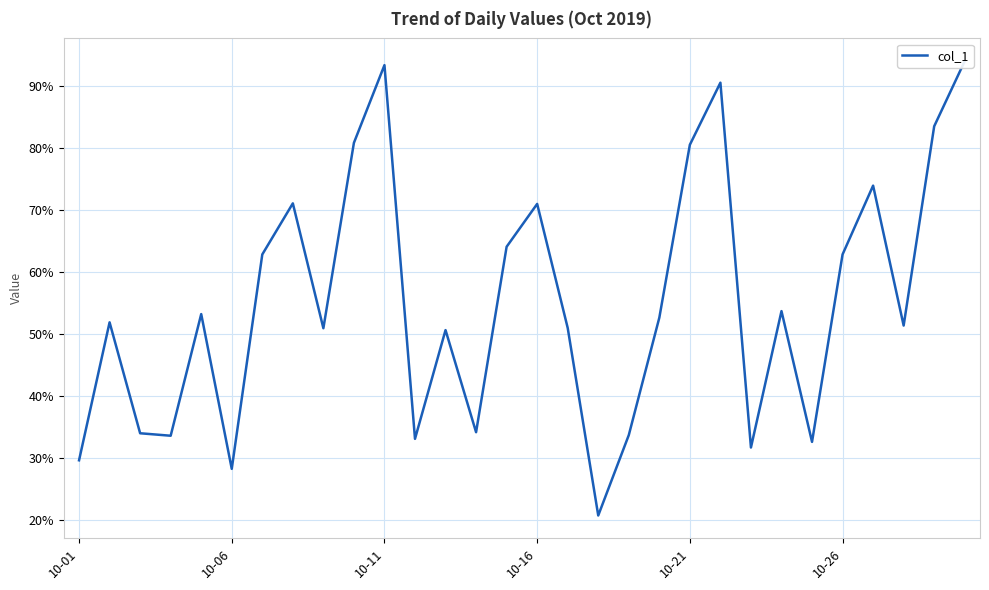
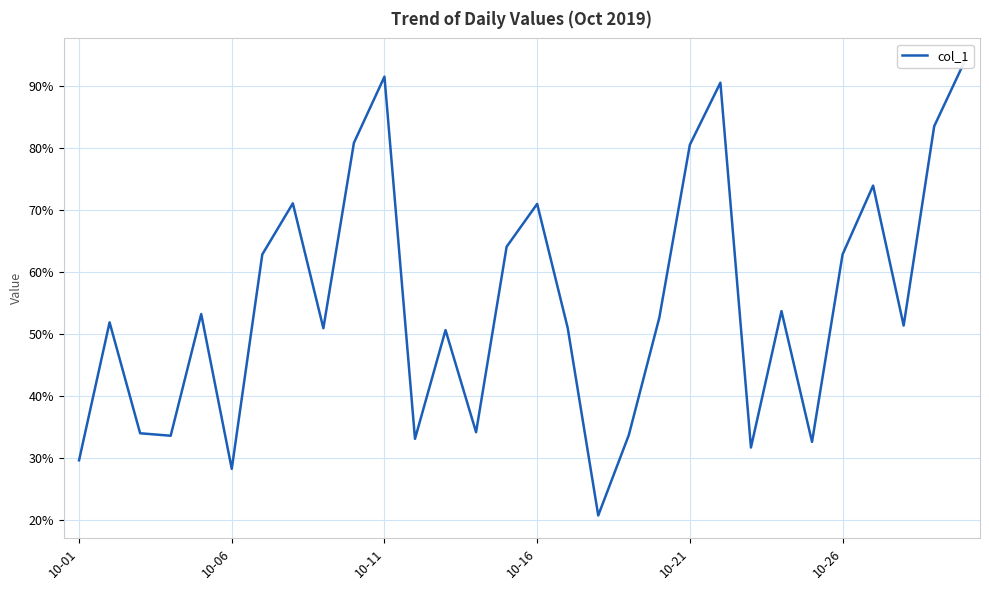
  {
    "10-01": "30%",
    "10-06": "28%",
-   "10-11": "93%",
+   "10-11": "91%",
    "10-16": "71%",
    "10-21": "80%",
    "10-26": "63%"
  }
